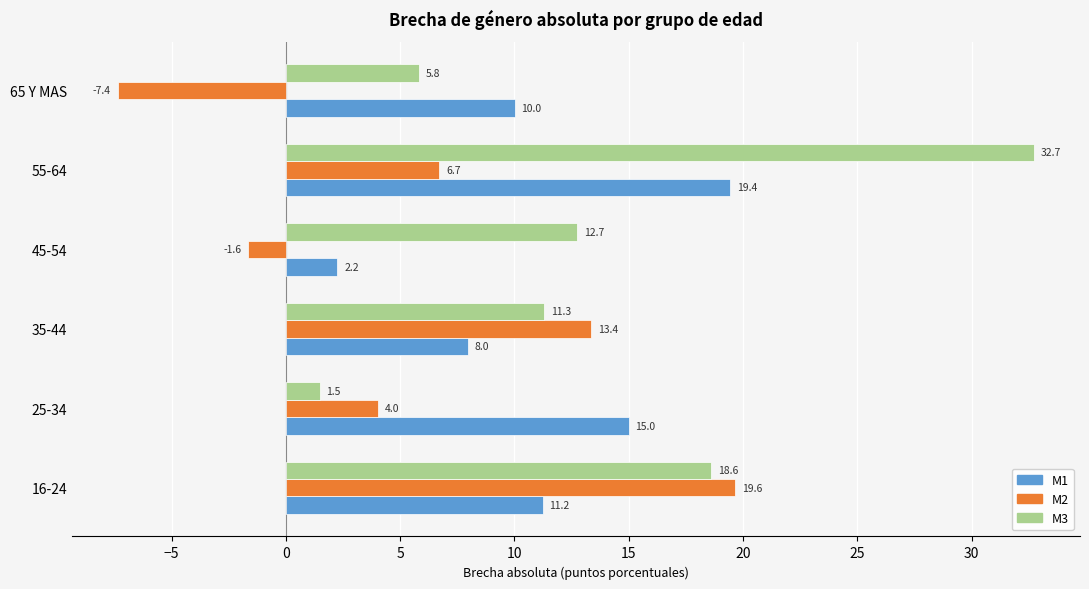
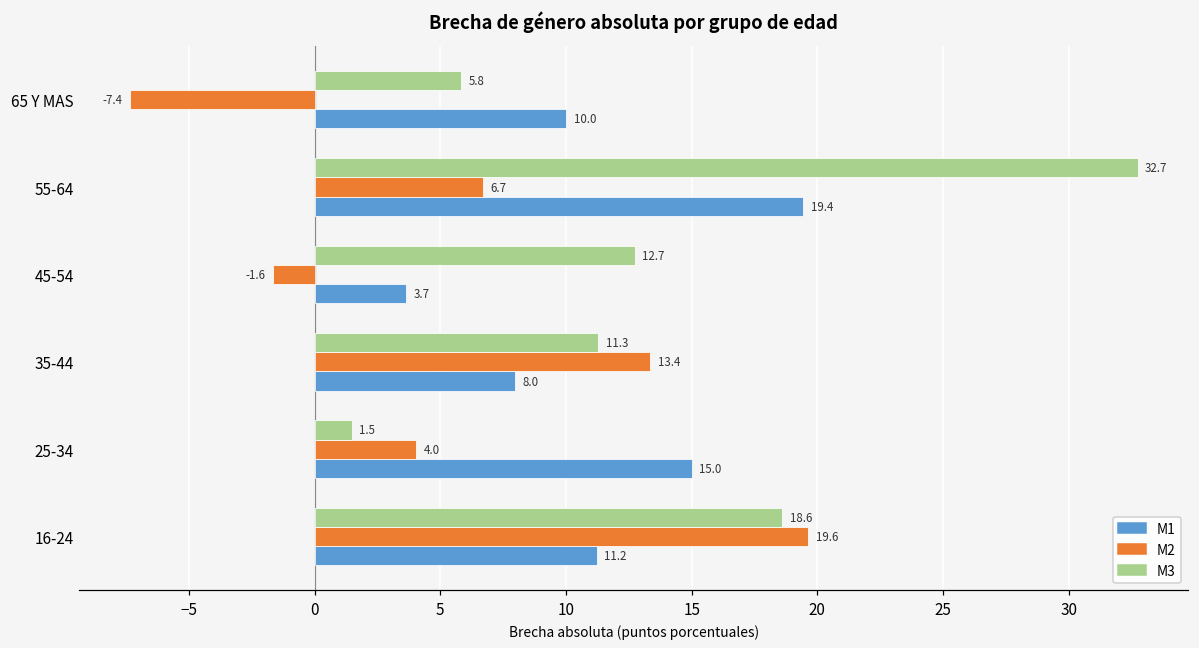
  {
    "M1": {
      "65 Y MAS": 10.0,
      "55-64": 19.4,
-     "45-54": 2.2,
+     "45-54": 3.7,
      "35-44": 8.0,
      "25-34": 15.0,
      "16-24": 11.2
    },
    "M2": {
      "65 Y MAS": -7.4,
      "55-64": 6.7,
      "45-54": -1.6,
      "35-44": 13.4,
      "25-34": 4.0,
      "16-24": 19.6
    },
    "M3": {
      "65 Y MAS": 5.8,
      "55-64": 32.7,
      "45-54": 12.7,
      "35-44": 11.3,
      "25-34": 1.5,
      "16-24": 18.6
    }
  }
